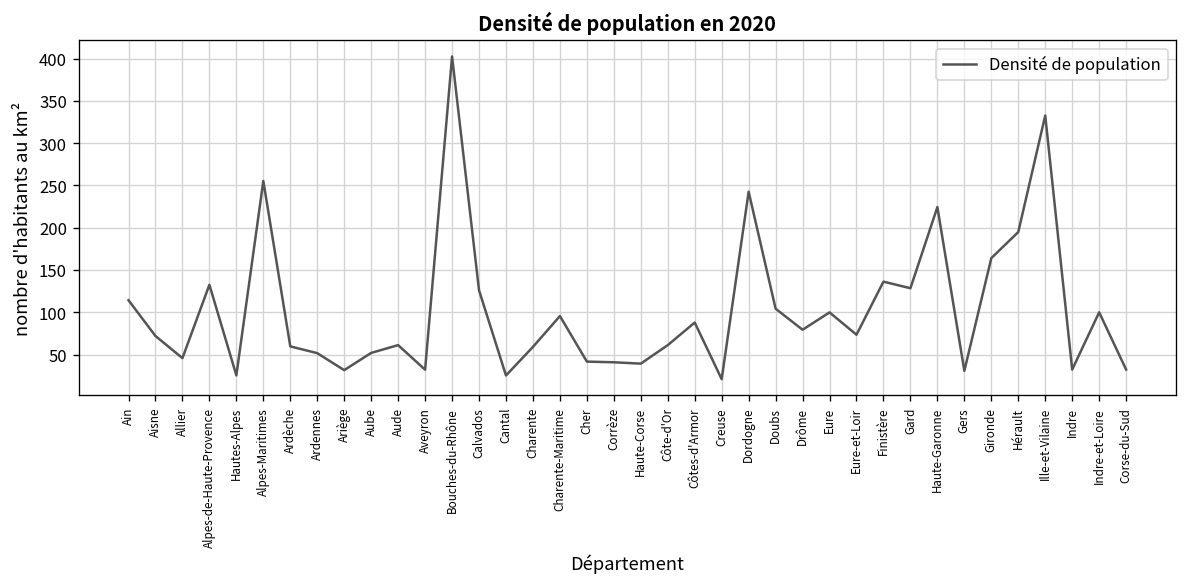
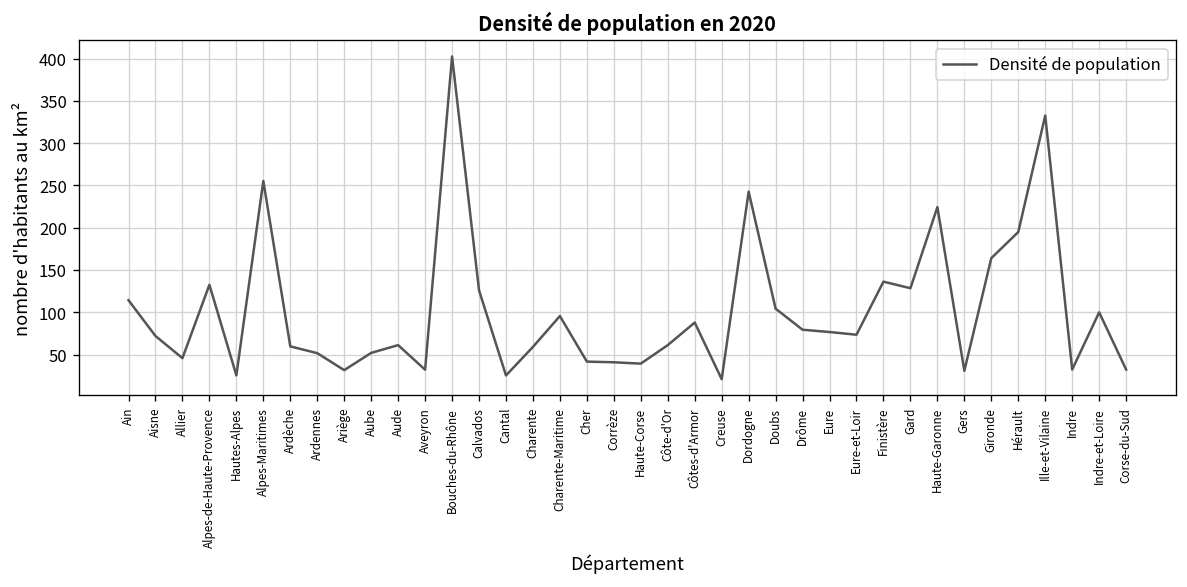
  {
    "Ain": 110,
    "Aisne": 70,
    "Allier": 50,
    "Alpes-de-Haute-Provence": 130,
    "Hautes-Alpes": 30,
    "Alpes-Maritimes": 260,
    "Ardèche": 60,
    "Ardennes": 50,
    "Ariège": 30,
    "Aube": 50,
    "Aude": 60,
    "Aveyron": 30,
    "Bouches-du-Rhône": 400,
    "Calvados": 130,
    "Cantal": 30,
    "Charente": 60,
    "Charente-Maritime": 100,
    "Cher": 40,
    "Corrèze": 40,
    "Haute-Corse": 40,
    "Côte-d'Or": 60,
    "Côtes-d'Armor": 90,
    "Creuse": 20,
    "Dordogne": 240,
    "Doubs": 100,
    "Drôme": 80,
-   "Eure": 100,
+   "Eure": 80,
    "Eure-et-Loir": 70,
    "Finistère": 140,
    "Gard": 130,
    "Haute-Garonne": 220,
    "Gers": 30,
    "Gironde": 160,
    "Hérault": 190,
    "Ille-et-Vilaine": 330,
    "Indre": 30,
    "Indre-et-Loire": 100,
    "Corse-du-Sud": 30
  }
